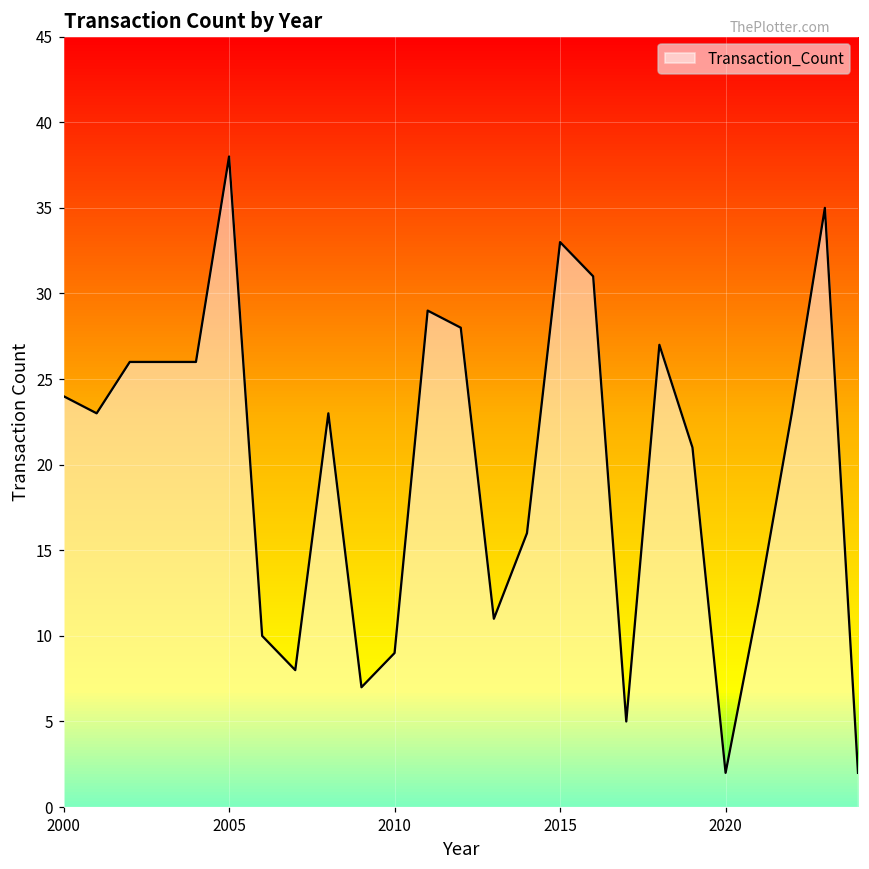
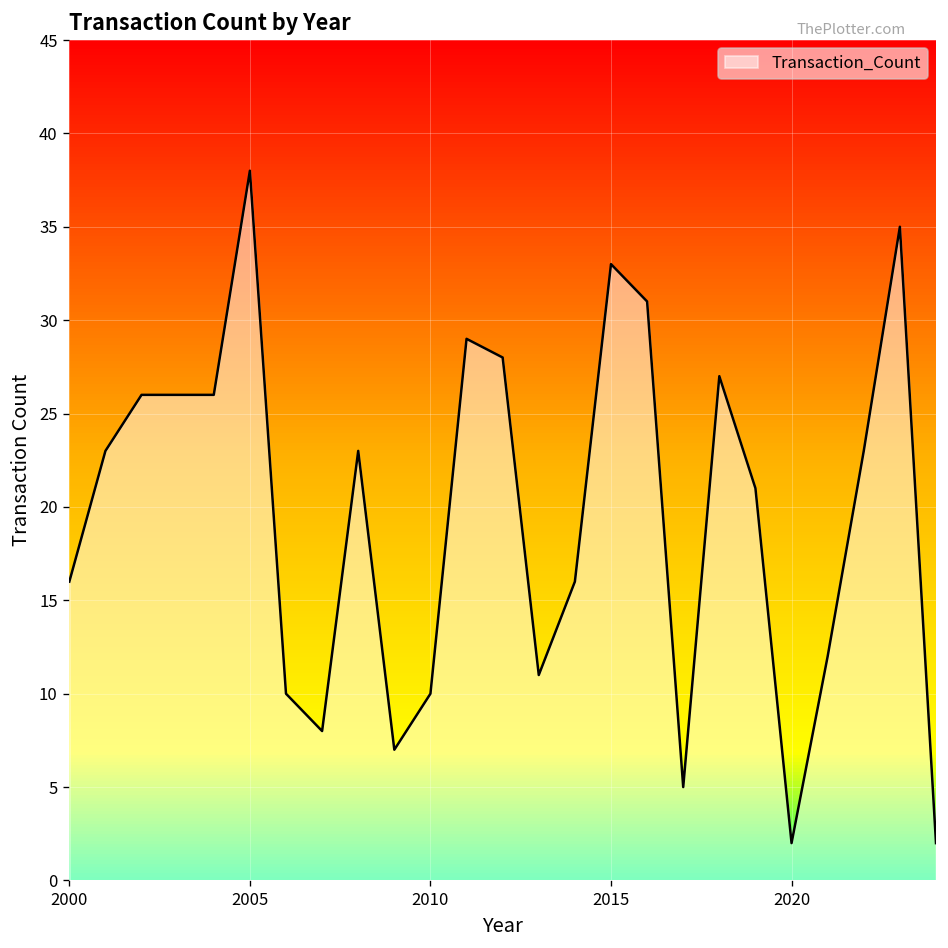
  {
-   "2000": 24,
+   "2000": 16,
    "2005": 38,
-   "2010": 9,
+   "2010": 10,
    "2015": 33,
    "2020": 2
  }
